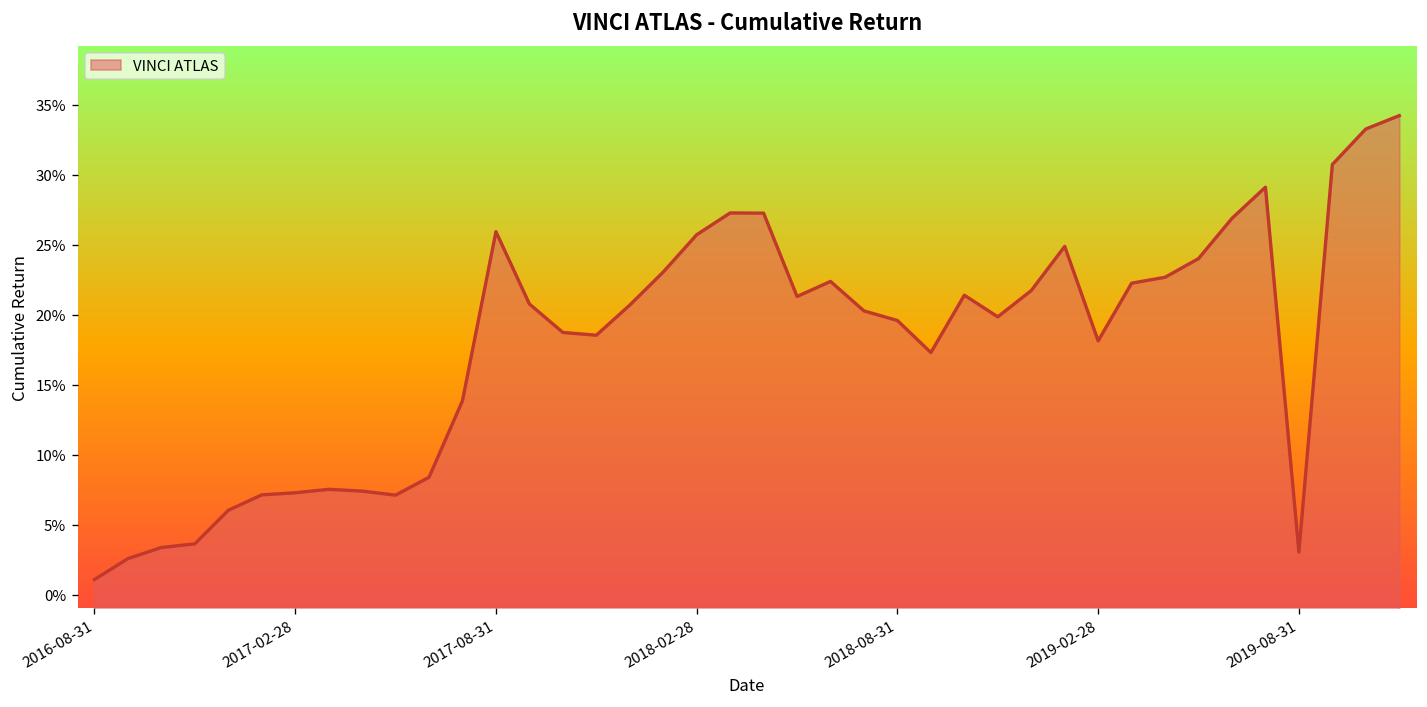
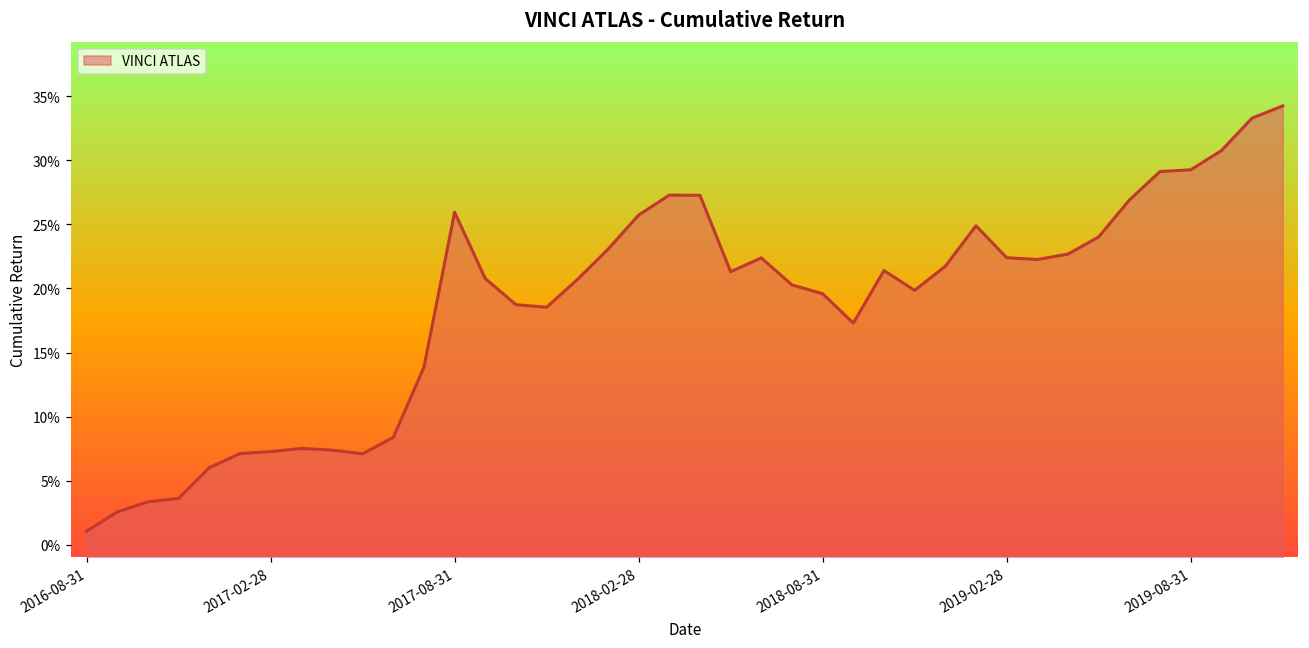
  {
    "2016-08-31": "1.1%",
    "2017-02-28": "7.3%",
    "2017-08-31": "25.9%",
    "2018-02-28": "25.7%",
    "2018-08-31": "19.6%",
-   "2019-02-28": "18.1%",
-   "2019-08-31": "3.0%"
+   "2019-02-28": "22.4%",
+   "2019-08-31": "29.2%"
  }
